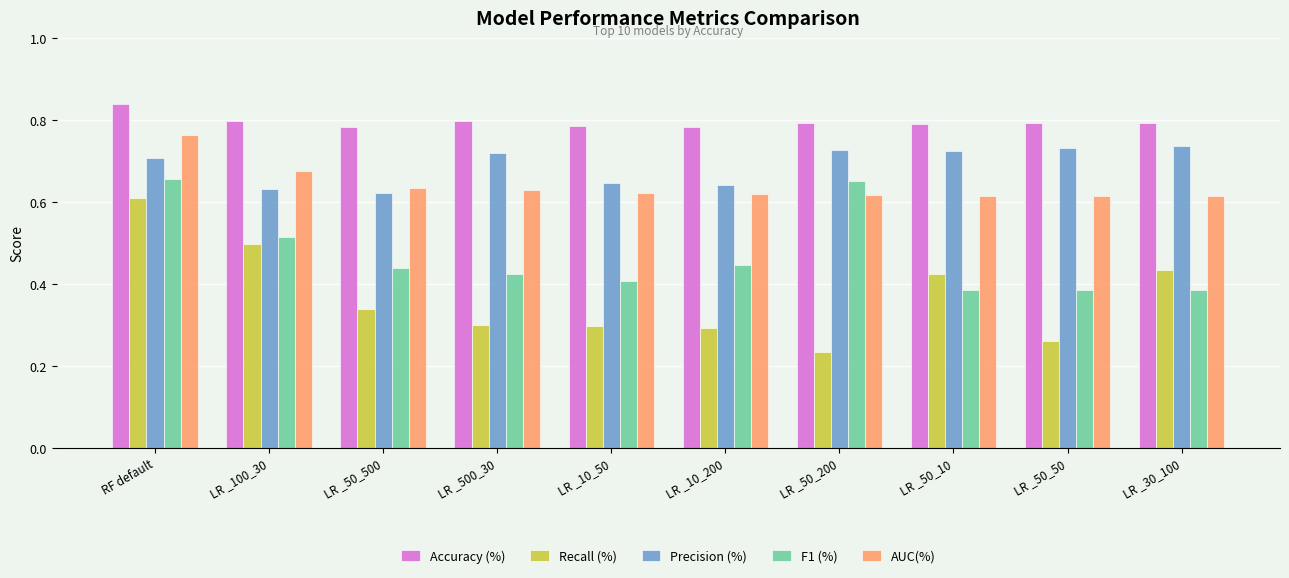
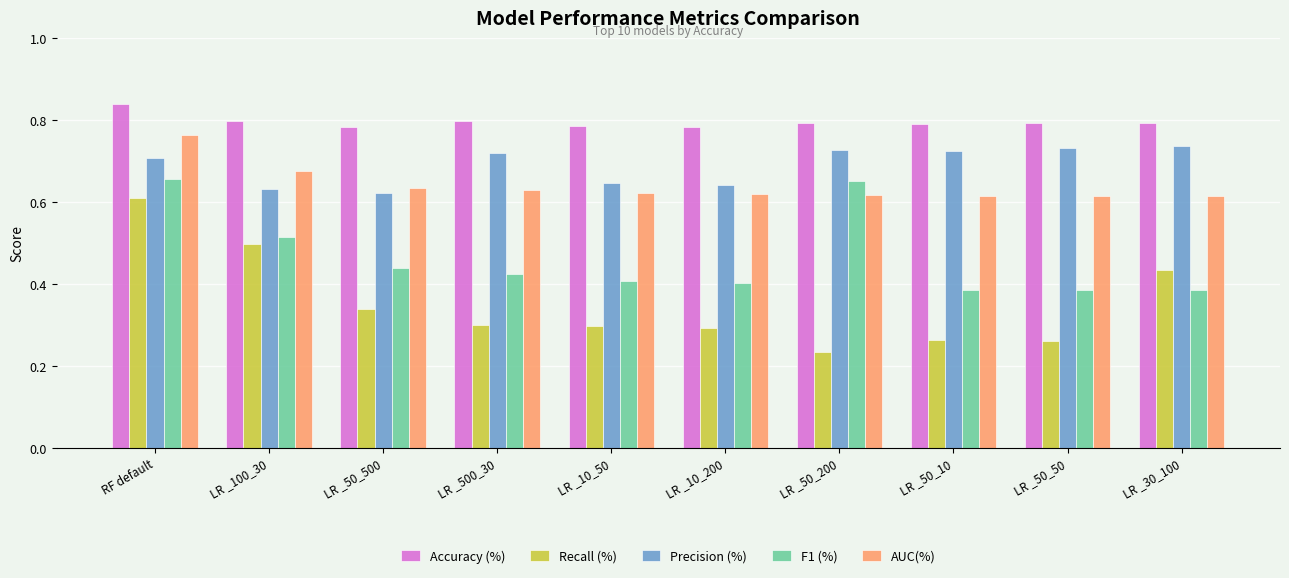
  {
    "Accuracy (%)": {
      "RF default": 0.84,
      "LR _100_30": 0.80,
      "LR _50_500": 0.78,
      "LR _500_30": 0.80,
      "LR _10_50": 0.79,
      "LR _10_200": 0.78,
      "LR _50_200": 0.79,
      "LR _50_10": 0.79,
      "LR _50_50": 0.79,
      "LR _30_100": 0.79
    },
    "Recall (%)": {
      "RF default": 0.61,
      "LR _100_30": 0.50,
      "LR _50_500": 0.34,
      "LR _500_30": 0.30,
      "LR _10_50": 0.30,
      "LR _10_200": 0.29,
      "LR _50_200": 0.24,
-     "LR _50_10": 0.42,
+     "LR _50_10": 0.26,
      "LR _50_50": 0.26,
      "LR _30_100": 0.44
    },
    "Precision (%)": {
      "RF default": 0.71,
      "LR _100_30": 0.63,
      "LR _50_500": 0.62,
      "LR _500_30": 0.72,
      "LR _10_50": 0.65,
      "LR _10_200": 0.64,
      "LR _50_200": 0.73,
      "LR _50_10": 0.72,
      "LR _50_50": 0.73,
      "LR _30_100": 0.74
    },
    "F1 (%)": {
      "RF default": 0.66,
      "LR _100_30": 0.52,
      "LR _50_500": 0.44,
      "LR _500_30": 0.42,
      "LR _10_50": 0.41,
-     "LR _10_200": 0.45,
+     "LR _10_200": 0.40,
      "LR _50_200": 0.65,
      "LR _50_10": 0.39,
      "LR _50_50": 0.39,
      "LR _30_100": 0.39
    },
    "AUC(%)": {
      "RF default": 0.76,
      "LR _100_30": 0.68,
      "LR _50_500": 0.64,
      "LR _500_30": 0.63,
      "LR _10_50": 0.62,
      "LR _10_200": 0.62,
      "LR _50_200": 0.62,
      "LR _50_10": 0.62,
      "LR _50_50": 0.62,
      "LR _30_100": 0.62
    }
  }
